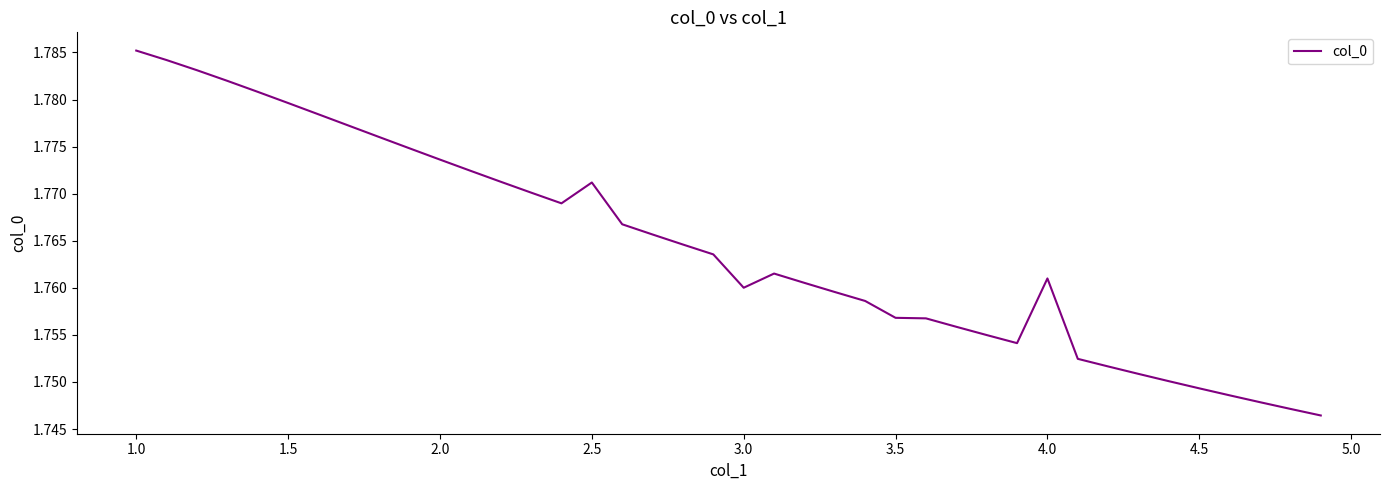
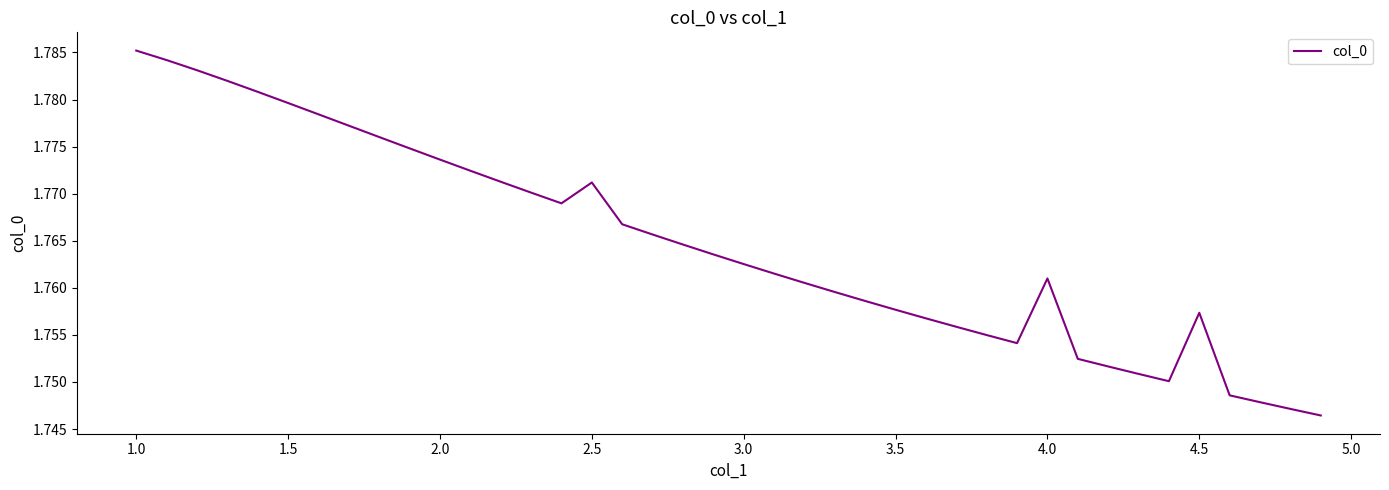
  {
    "1.0": 1.785,
    "1.5": 1.780,
    "2.0": 1.774,
    "2.5": 1.771,
-   "3.0": 1.760,
-   "3.5": 1.757,
+   "3.0": 1.763,
+   "3.5": 1.758,
    "4.0": 1.761,
-   "4.5": 1.749
+   "4.5": 1.757
  }
